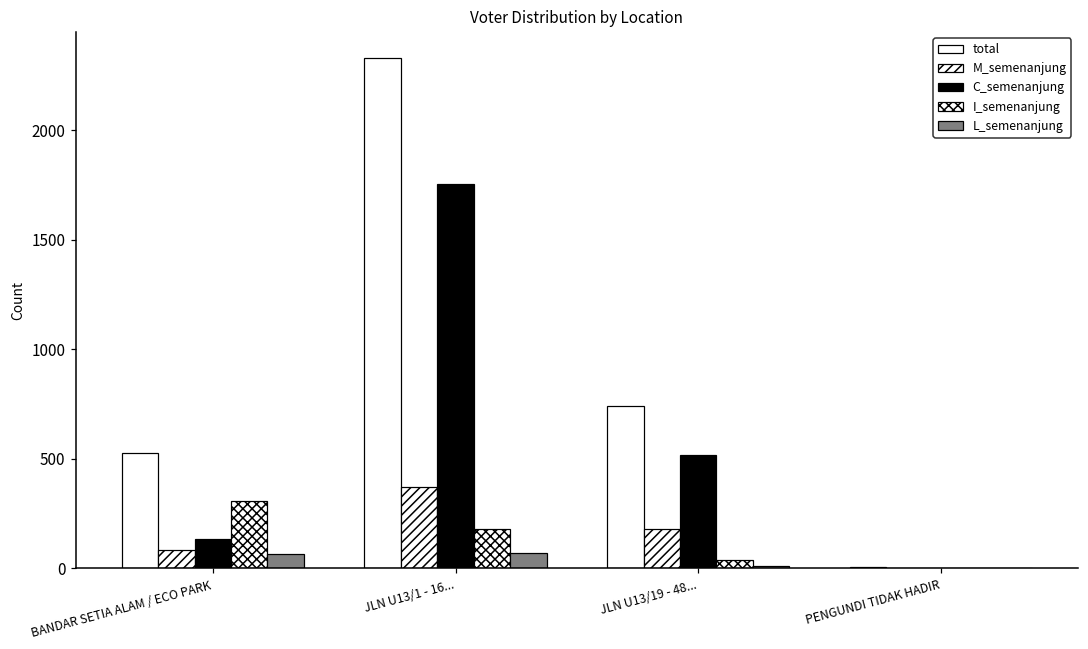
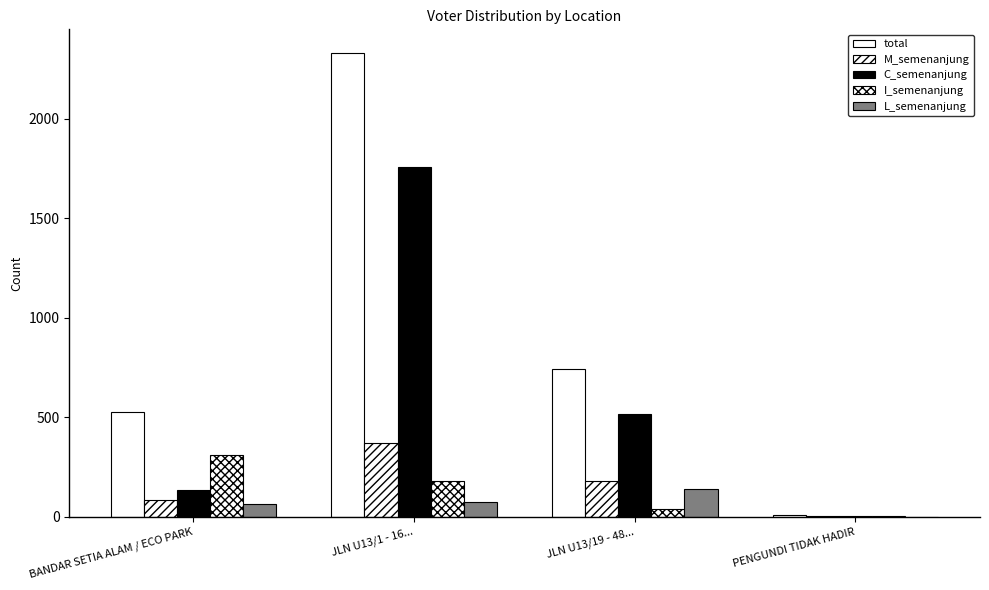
  {
    "C_semenanjung": {
      "BANDAR SETIA ALAM / ECO PARK": 130,
      "JLN U13/1 - 16...": 1760,
      "JLN U13/19 - 48...": 520
    },
    "L_semenanjung": {
      "BANDAR SETIA ALAM / ECO PARK": 70,
      "JLN U13/1 - 16...": 70,
-     "JLN U13/19 - 48...": 10,
+     "JLN U13/19 - 48...": 140,
      "PENGUNDI TIDAK HADIR": 0
    }
  }
